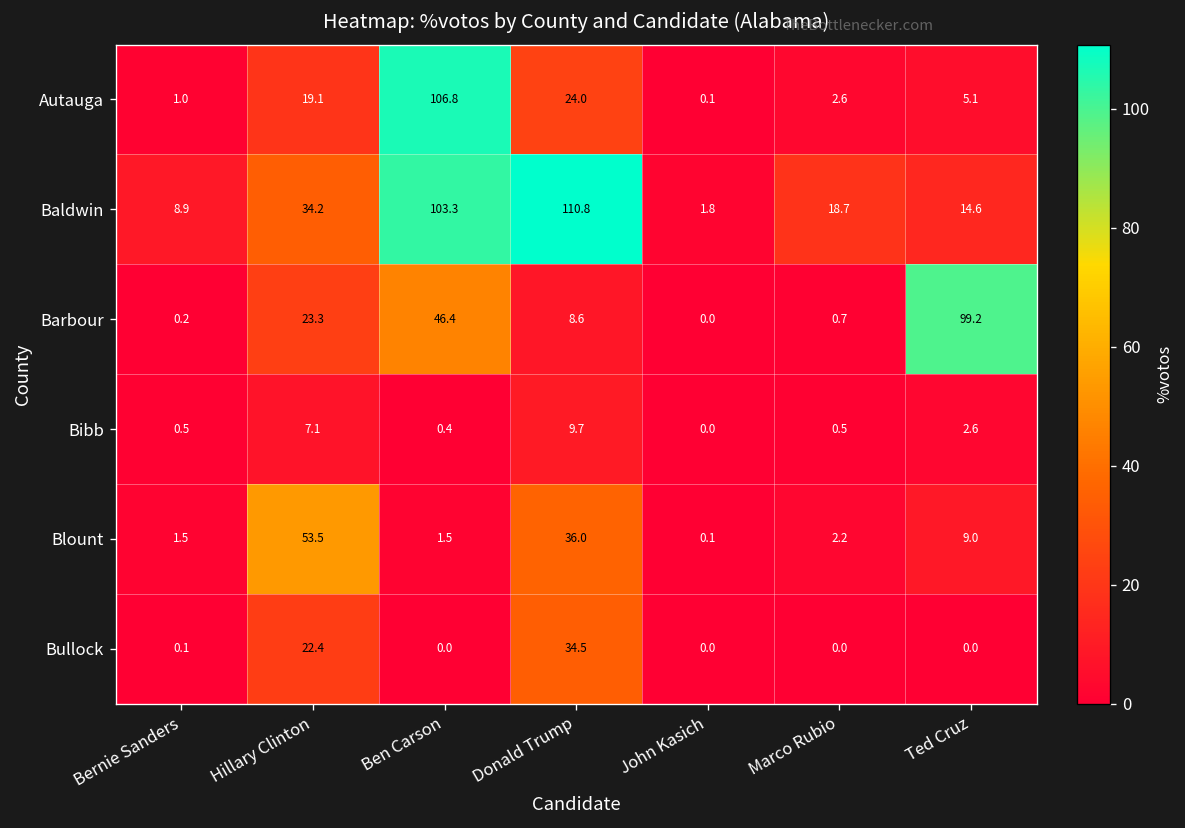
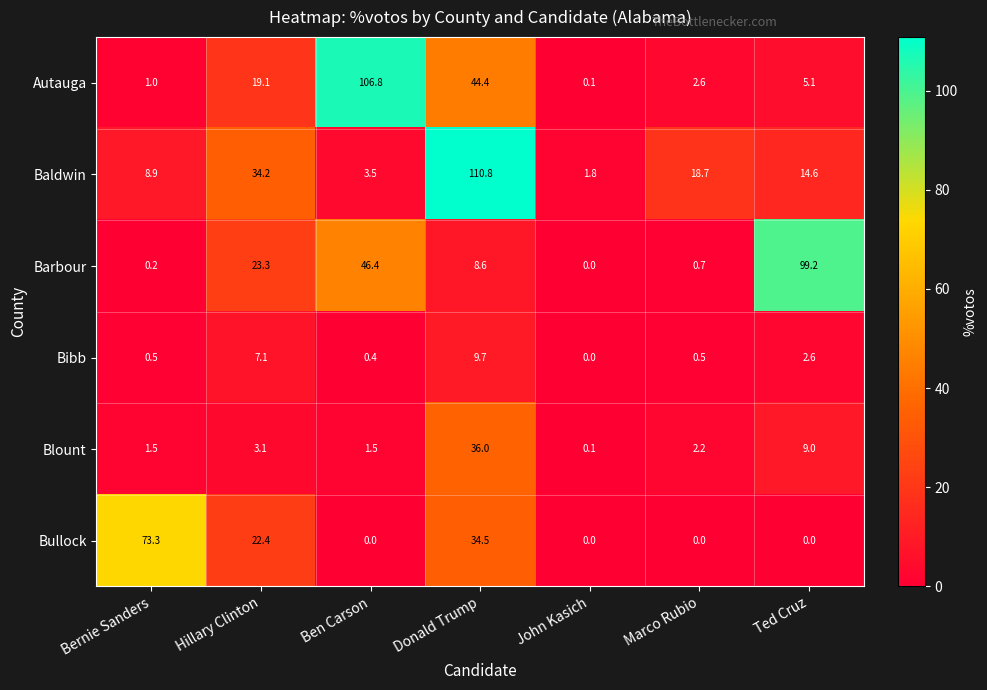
  {
    "Autauga": {
      "Bernie Sanders": 1.0,
      "Hillary Clinton": 19.1,
      "Ben Carson": 106.8,
-     "Donald Trump": 24.0,
+     "Donald Trump": 44.4,
      "John Kasich": 0.1,
      "Marco Rubio": 2.6,
      "Ted Cruz": 5.1
    },
    "Baldwin": {
      "Bernie Sanders": 8.9,
      "Hillary Clinton": 34.2,
-     "Ben Carson": 103.3,
+     "Ben Carson": 3.5,
      "Donald Trump": 110.8,
      "John Kasich": 1.8,
      "Marco Rubio": 18.7,
      "Ted Cruz": 14.6
    },
    "Barbour": {
      "Bernie Sanders": 0.2,
      "Hillary Clinton": 23.3,
      "Ben Carson": 46.4,
      "Donald Trump": 8.6,
      "John Kasich": 0.0,
      "Marco Rubio": 0.7,
      "Ted Cruz": 99.2
    },
    "Bibb": {
      "Bernie Sanders": 0.5,
      "Hillary Clinton": 7.1,
      "Ben Carson": 0.4,
      "Donald Trump": 9.7,
      "John Kasich": 0.0,
      "Marco Rubio": 0.5,
      "Ted Cruz": 2.6
    },
    "Blount": {
      "Bernie Sanders": 1.5,
-     "Hillary Clinton": 53.5,
+     "Hillary Clinton": 3.1,
      "Ben Carson": 1.5,
      "Donald Trump": 36.0,
      "John Kasich": 0.1,
      "Marco Rubio": 2.2,
      "Ted Cruz": 9.0
    },
    "Bullock": {
-     "Bernie Sanders": 0.1,
+     "Bernie Sanders": 73.3,
      "Hillary Clinton": 22.4,
      "Ben Carson": 0.0,
      "Donald Trump": 34.5,
      "John Kasich": 0.0,
      "Marco Rubio": 0.0,
      "Ted Cruz": 0.0
    }
  }
